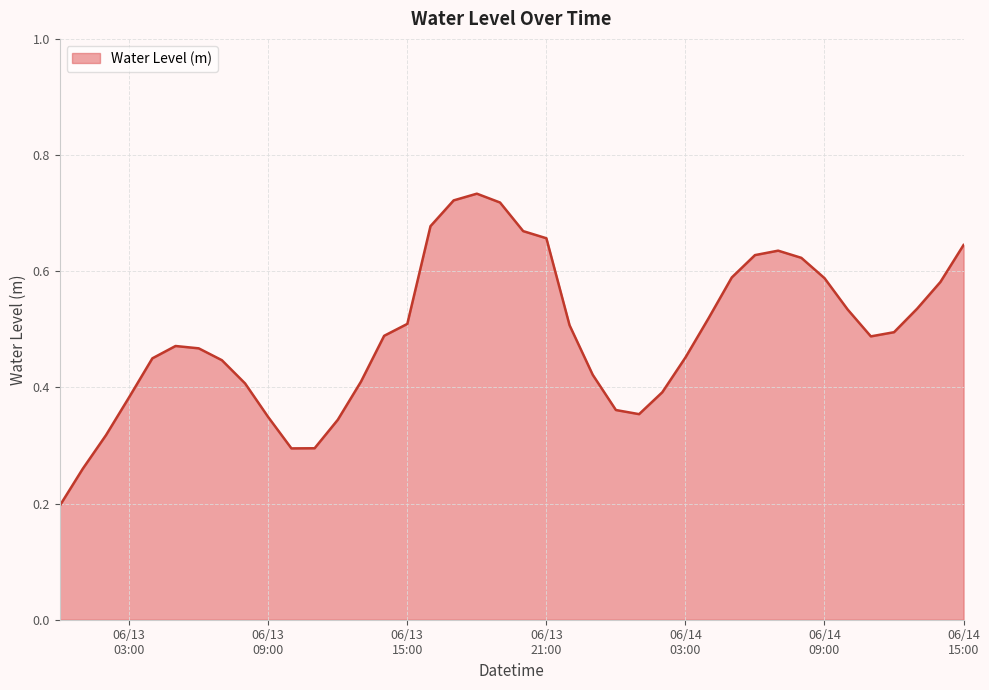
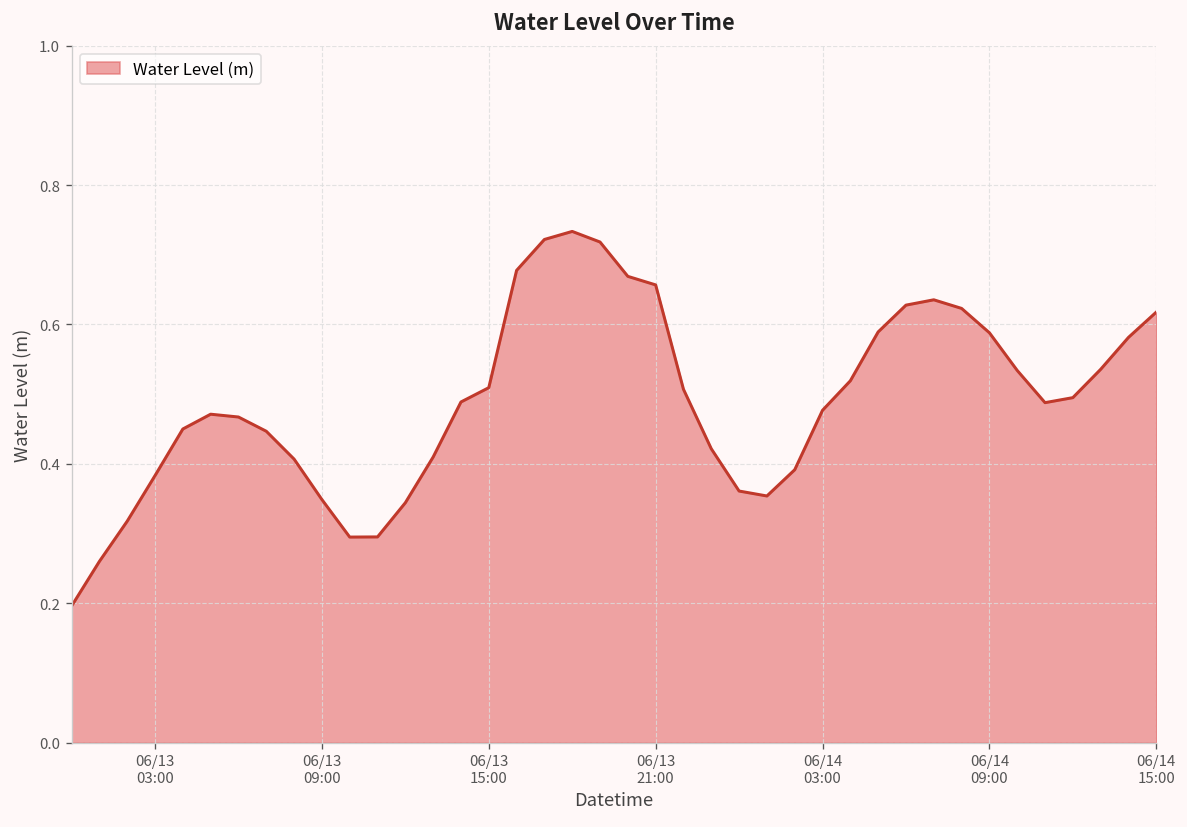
  {
    "06/13 03:00": 0.38,
    "06/13 09:00": 0.35,
    "06/13 15:00": 0.51,
    "06/13 21:00": 0.66,
-   "06/14 03:00": 0.45,
+   "06/14 03:00": 0.48,
    "06/14 09:00": 0.59,
-   "06/14 15:00": 0.65
+   "06/14 15:00": 0.62
  }
